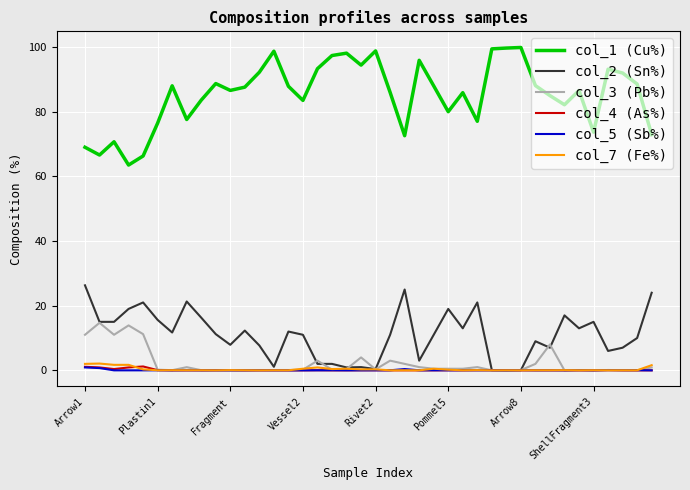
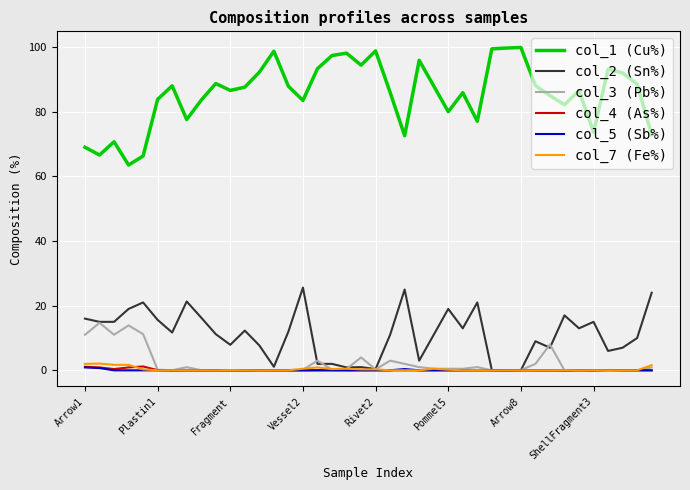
  {
    "col_1 (Cu%)": {
      "Arrow1": 69,
-     "Plastin1": 76,
+     "Plastin1": 84,
      "Fragment": 87,
      "Vessel2": 83,
      "Rivet2": 99,
      "Pommel5": 80,
      "Arrow8": 100
    },
    "col_2 (Sn%)": {
-     "Arrow1": 26,
+     "Arrow1": 16,
      "Plastin1": 16,
      "Fragment": 8,
-     "Vessel2": 11,
+     "Vessel2": 26,
      "Pommel5": 19,
      "ShellFragment3": 15
    },
    "col_3 (Pb%)": {
      "Arrow1": 11
    },
    "col_7 (Fe%)": {
      "Arrow1": 2
    }
  }
